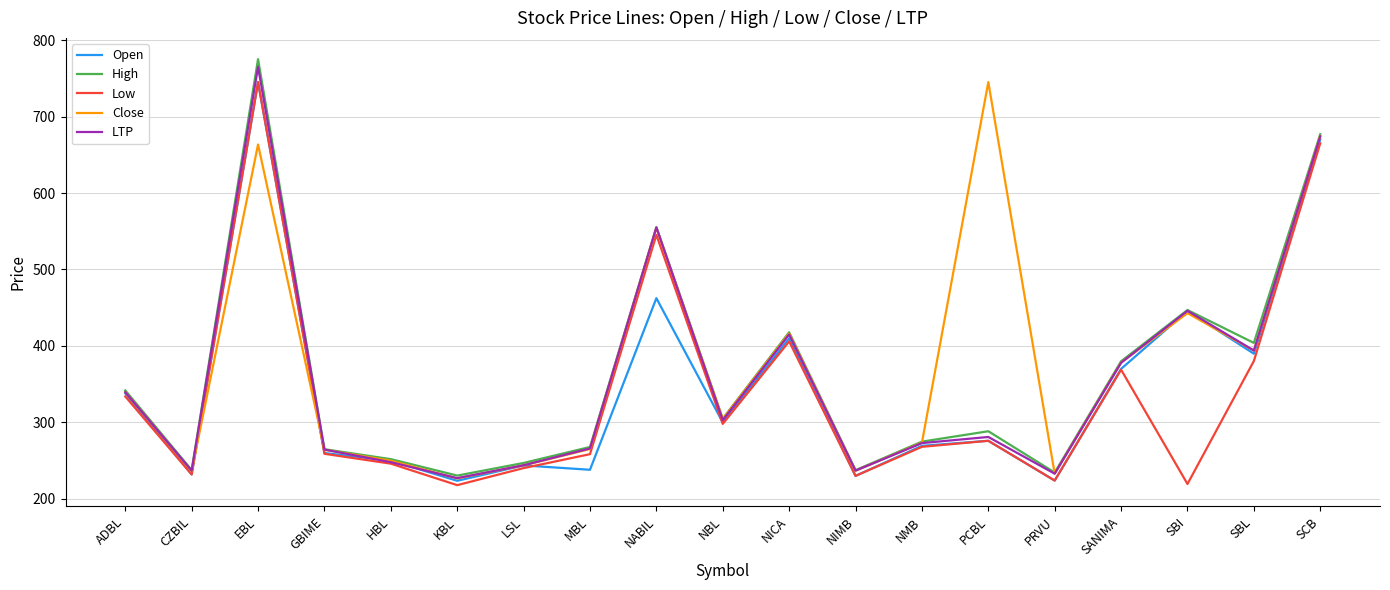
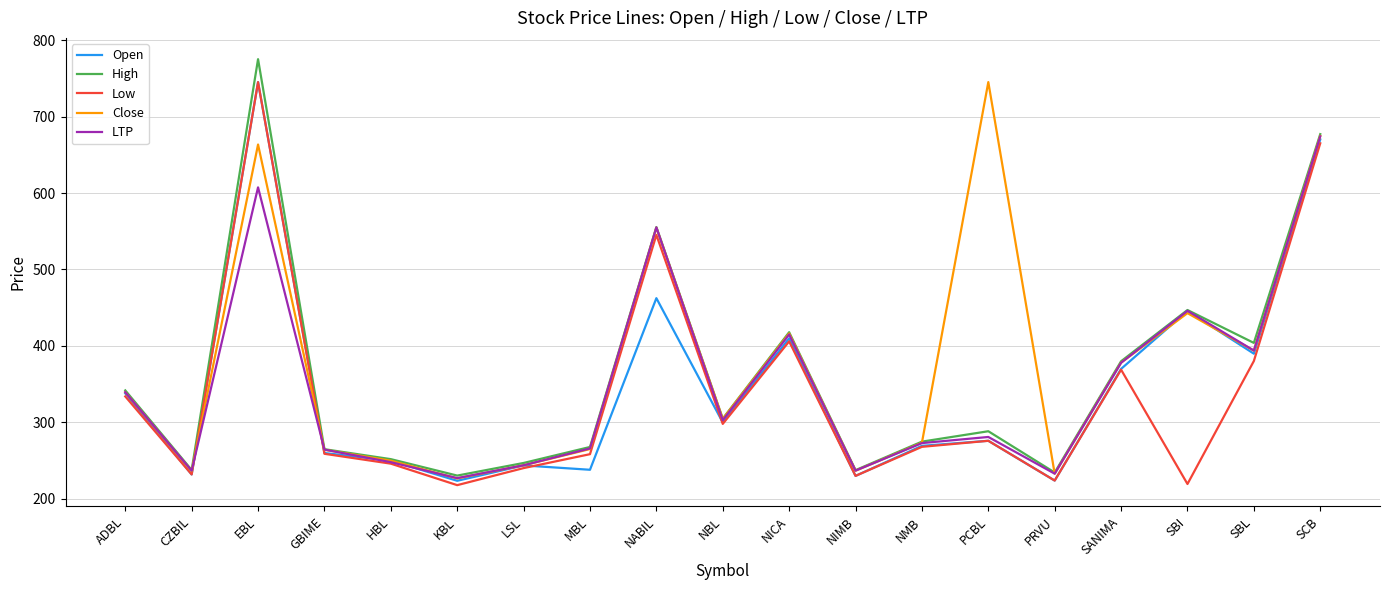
  {
    "Open": {
      "MBL": 240,
      "NABIL": 460,
      "NICA": 410,
      "SBL": 390,
      "SCB": 670
    },
    "High": {
      "EBL": 780,
      "PCBL": 290,
      "SBL": 400
    },
    "Low": {
      "ADBL": 330,
      "KBL": 220,
      "LSL": 240,
      "MBL": 260,
      "NABIL": 550,
      "NICA": 410,
      "SBI": 220,
      "SBL": 380,
      "SCB": 670
    },
    "Close": {
      "EBL": 660,
      "PCBL": 750
    },
    "LTP": {
-     "EBL": 770,
+     "EBL": 610,
      "PCBL": 280
    }
  }
